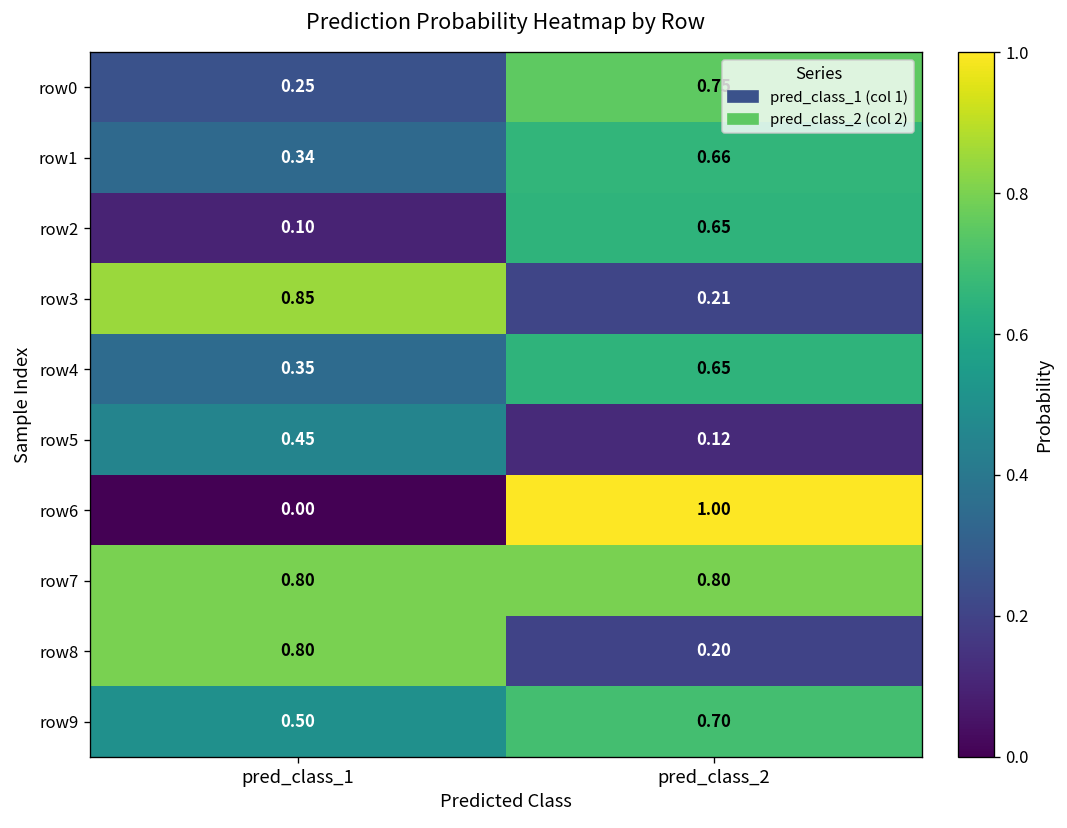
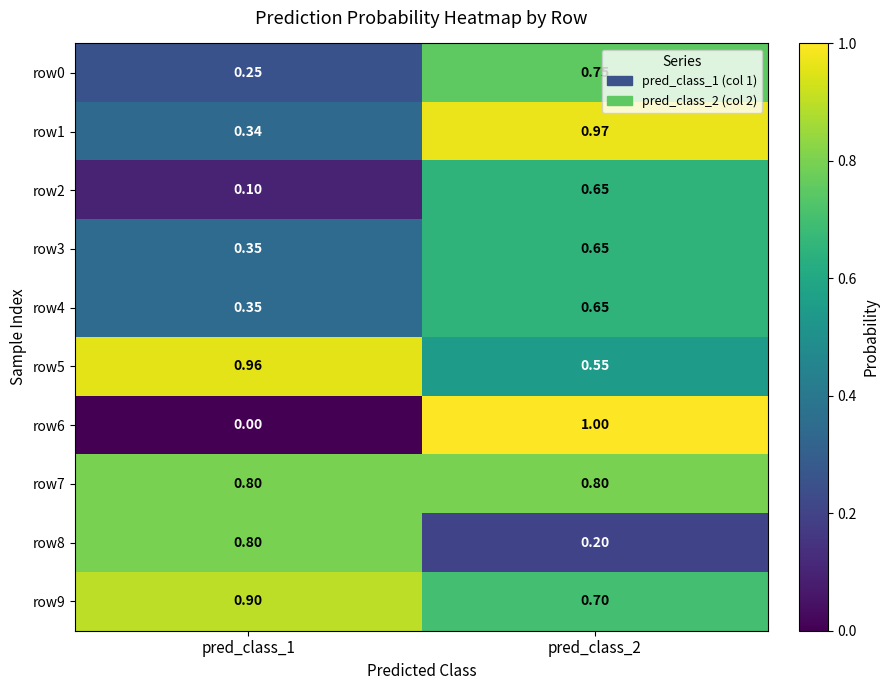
  {
    "row0": {
      "pred_class_1": 0.25
    },
    "row1": {
      "pred_class_1": 0.34,
-     "pred_class_2": 0.66
+     "pred_class_2": 0.97
    },
    "row2": {
      "pred_class_1": 0.10,
      "pred_class_2": 0.65
    },
    "row3": {
-     "pred_class_1": 0.85,
-     "pred_class_2": 0.21
+     "pred_class_1": 0.35,
+     "pred_class_2": 0.65
    },
    "row4": {
      "pred_class_1": 0.35,
      "pred_class_2": 0.65
    },
    "row5": {
-     "pred_class_1": 0.45,
-     "pred_class_2": 0.12
+     "pred_class_1": 0.96,
+     "pred_class_2": 0.55
    },
    "row6": {
      "pred_class_1": 0.00,
      "pred_class_2": 1.00
    },
    "row7": {
      "pred_class_1": 0.80,
      "pred_class_2": 0.80
    },
    "row8": {
      "pred_class_1": 0.80,
      "pred_class_2": 0.20
    },
    "row9": {
-     "pred_class_1": 0.50,
+     "pred_class_1": 0.90,
      "pred_class_2": 0.70
    }
  }
